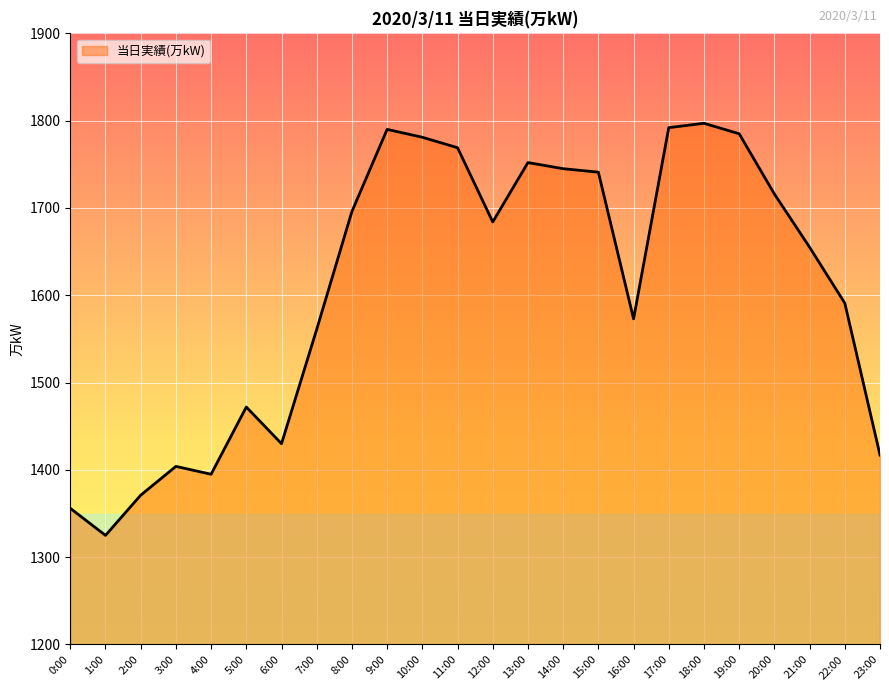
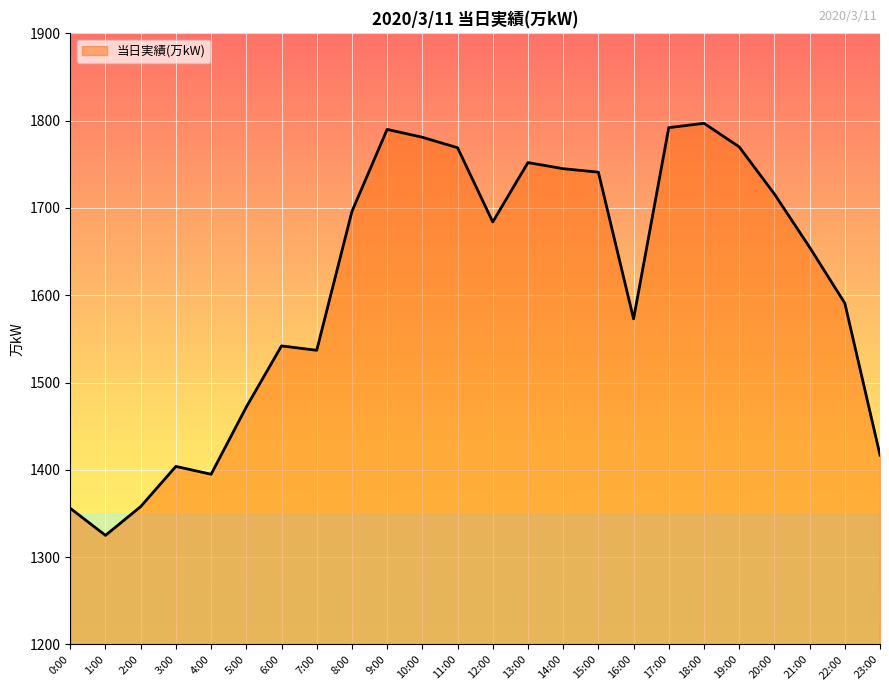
  {
    "0:00": 1360,
-   "2:00": 1370,
+   "2:00": 1360,
    "3:00": 1400,
    "4:00": 1400,
    "5:00": 1470,
-   "6:00": 1430,
-   "7:00": 1560,
+   "6:00": 1540,
+   "7:00": 1540,
    "8:00": 1700,
    "9:00": 1790,
    "10:00": 1780,
    "11:00": 1770,
    "12:00": 1680,
    "13:00": 1750,
    "14:00": 1750,
    "15:00": 1740,
    "16:00": 1570,
    "17:00": 1790,
    "18:00": 1800,
-   "19:00": 1790,
+   "19:00": 1770,
    "20:00": 1720,
    "21:00": 1660,
    "22:00": 1590,
    "23:00": 1420
  }
